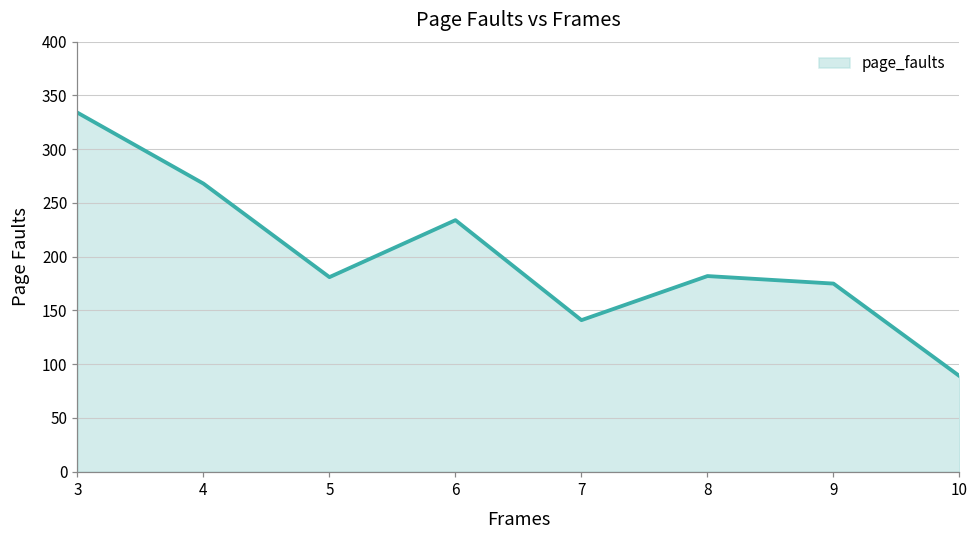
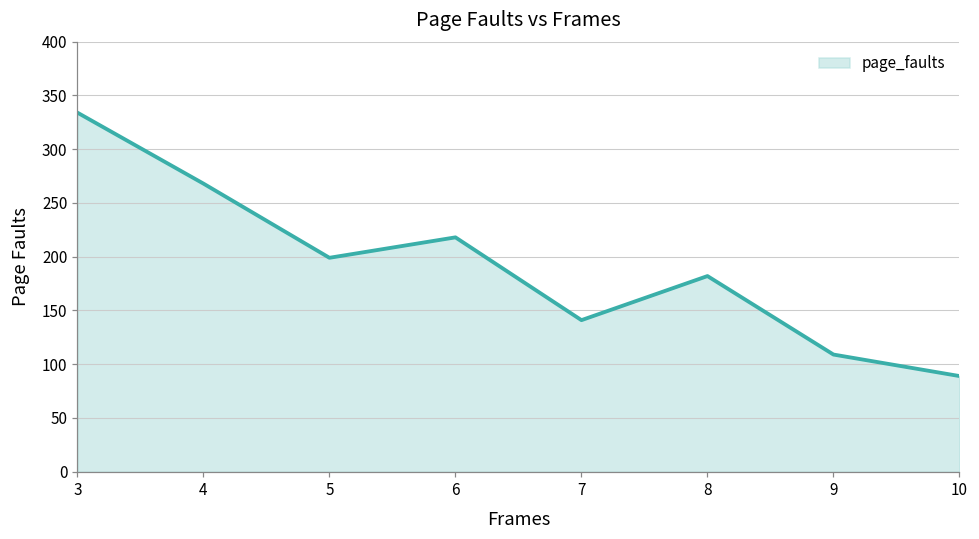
  {
    "3": 330,
    "4": 270,
-   "5": 180,
-   "6": 230,
+   "5": 200,
+   "6": 220,
    "7": 140,
    "8": 180,
-   "9": 180,
+   "9": 110,
    "10": 90
  }
